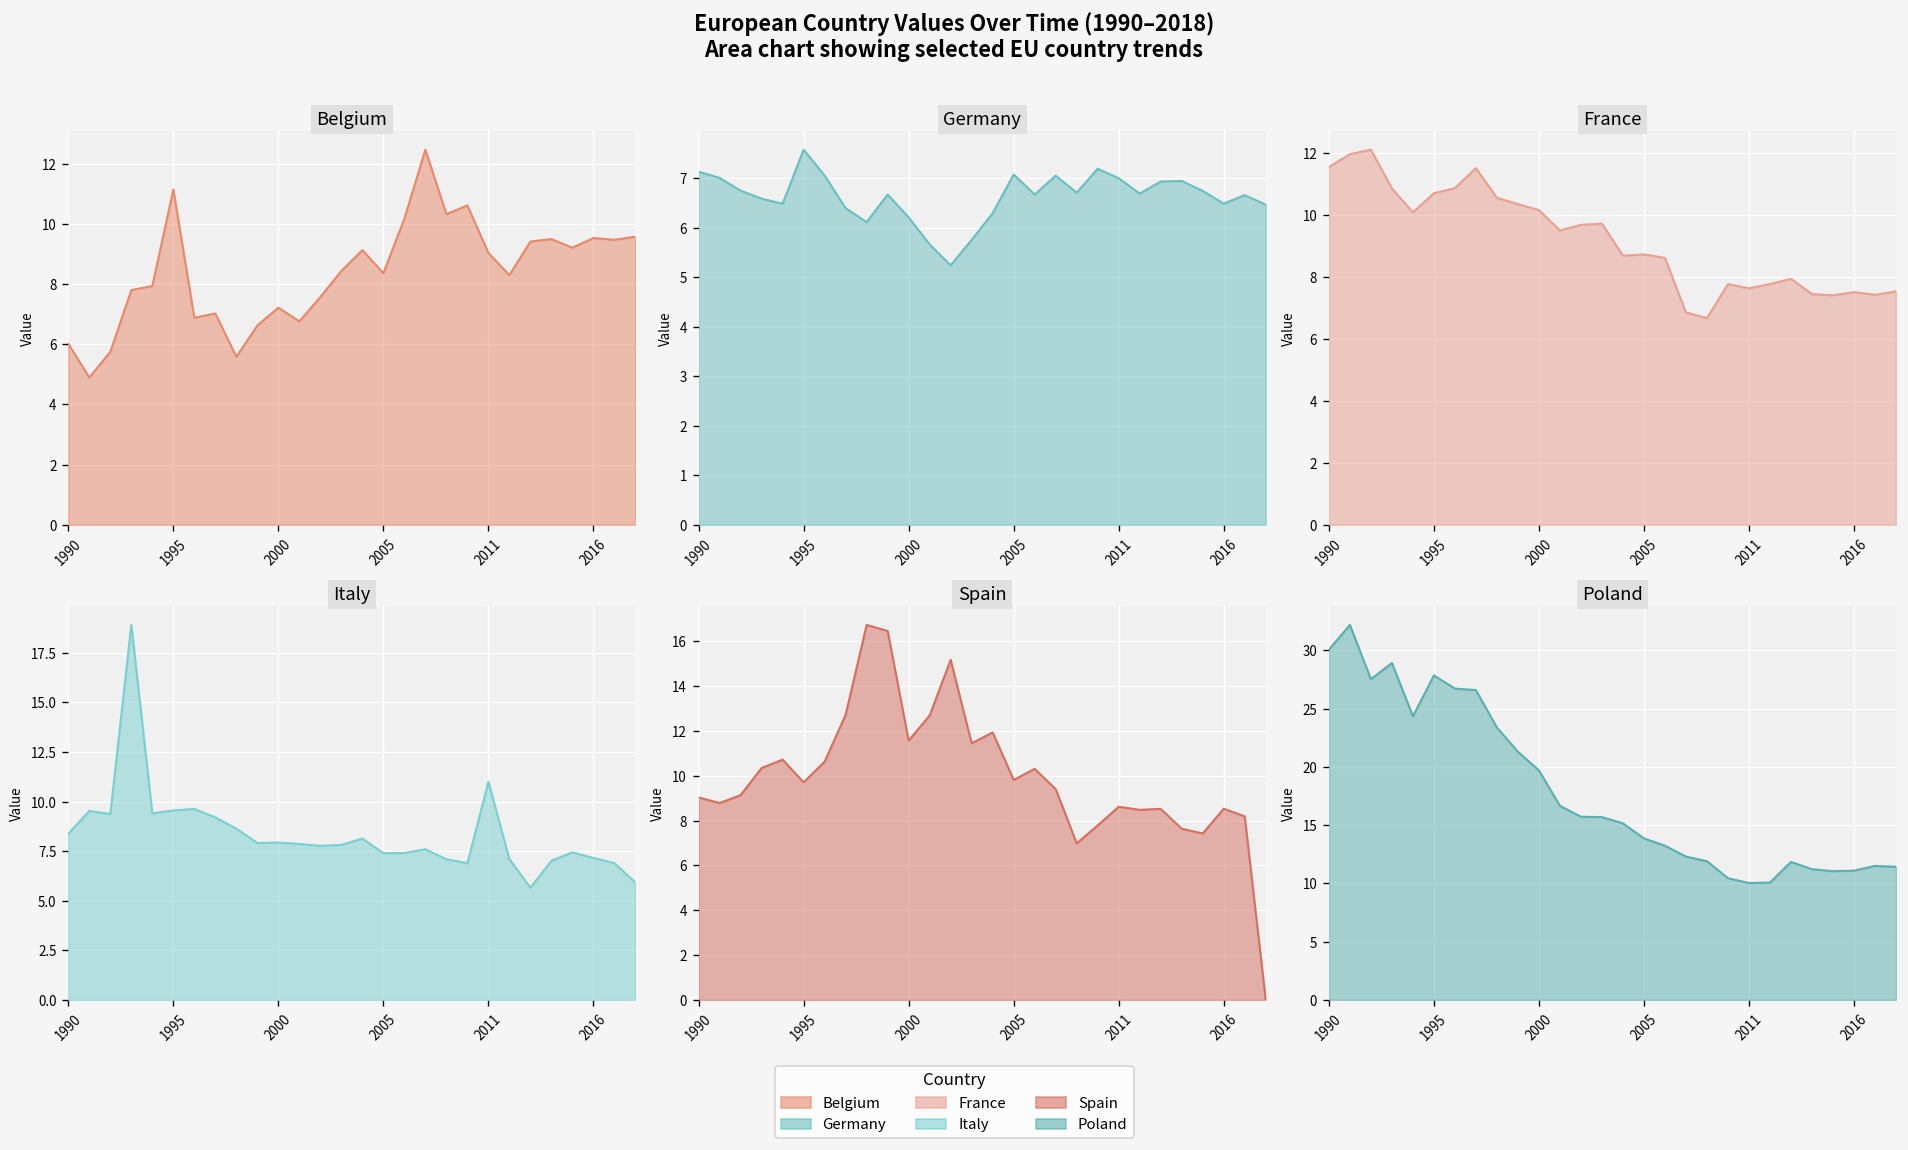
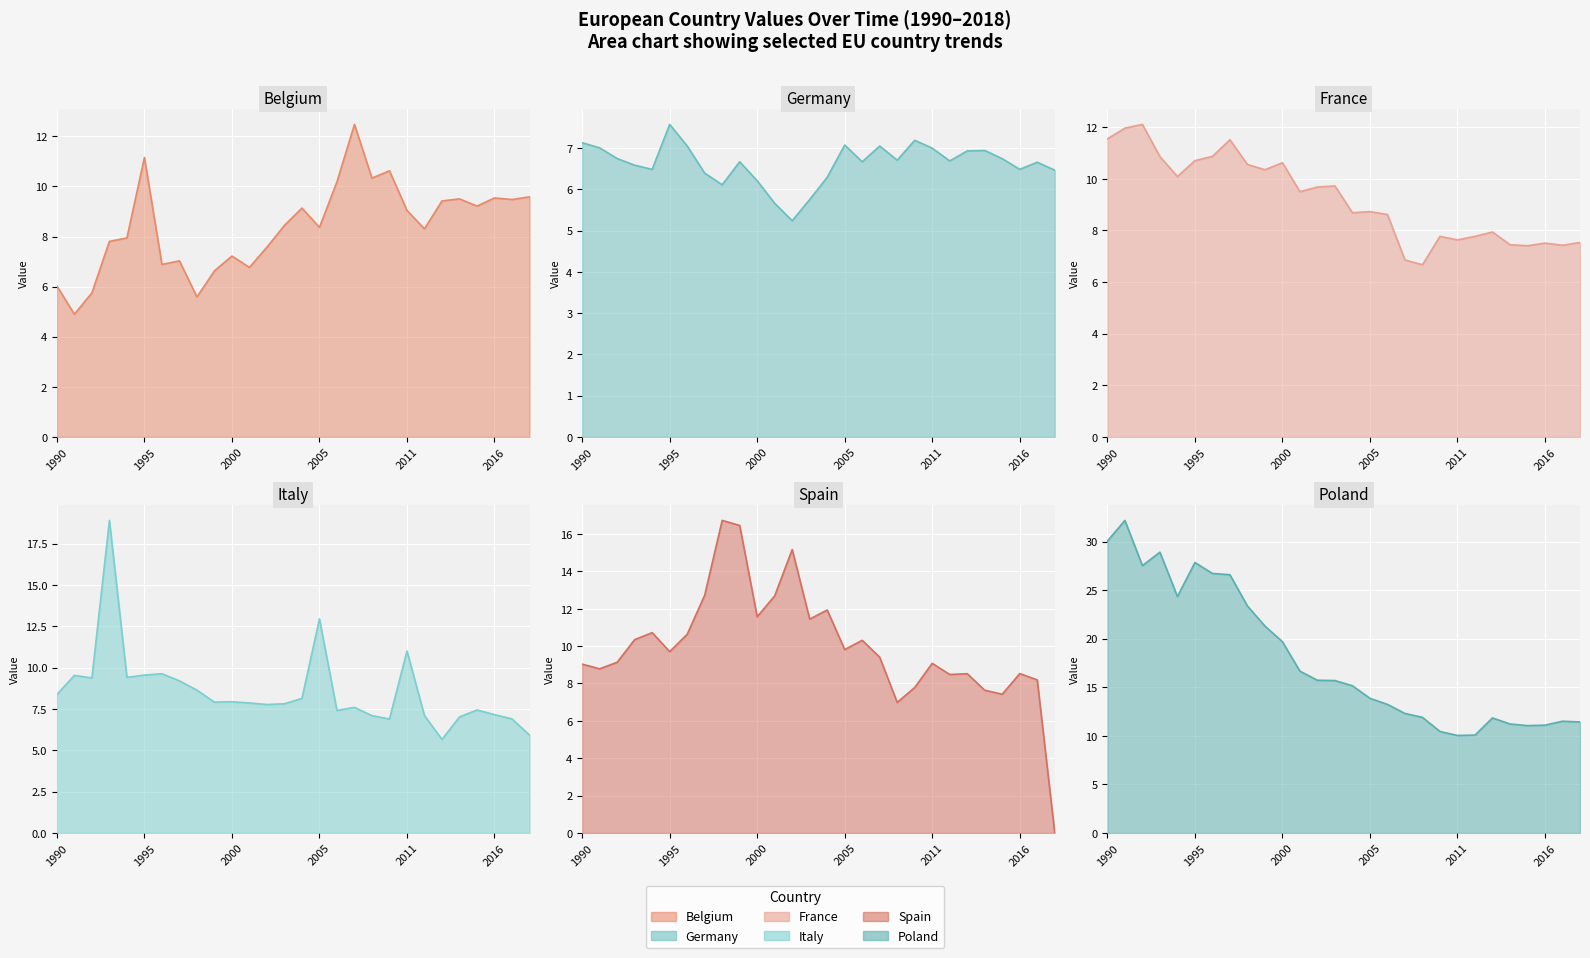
  {
    "Belgium": {
      "1990": 6.0,
      "1995": 11.2,
      "2000": 7.2,
      "2005": 8.4,
      "2011": 9.0,
      "2016": 9.5
    },
    "Germany": {
      "1990": 7.1,
      "1995": 7.6,
      "2000": 6.2,
      "2005": 7.1,
      "2011": 7.0,
      "2016": 6.5
    },
    "France": {
      "1990": 11.5,
      "1995": 10.7,
-     "2000": 10.2,
+     "2000": 10.6,
      "2005": 8.7,
      "2011": 7.6,
      "2016": 7.5
    },
    "Italy": {
      "1990": 8.4,
      "1995": 9.6,
      "2000": 7.9,
-     "2005": 7.4,
+     "2005": 12.9,
      "2011": 11.0,
      "2016": 7.2
    },
    "Spain": {
      "1990": 9.0,
      "1995": 9.7,
      "2000": 11.6,
      "2005": 9.8,
-     "2011": 8.6,
+     "2011": 9.1,
      "2016": 8.5
    },
    "Poland": {
      "1990": 30,
      "1995": 28,
      "2000": 20,
      "2005": 14,
      "2011": 10,
      "2016": 11
    }
  }
